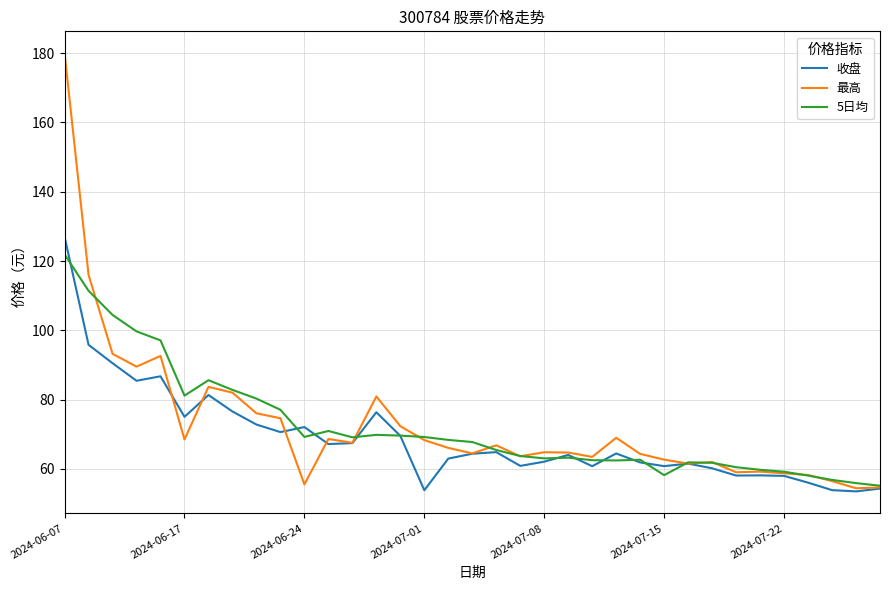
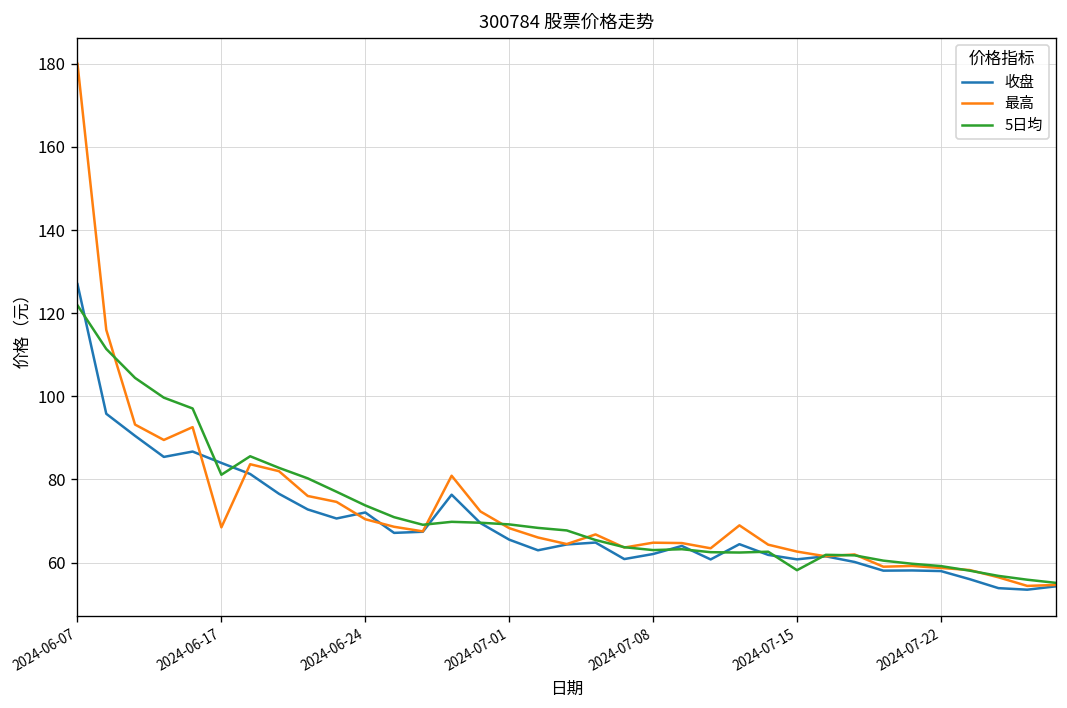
  {
    "收盘": {
      "2024-06-07": 127,
-     "2024-06-17": 75,
+     "2024-06-17": 84,
      "2024-06-24": 72,
-     "2024-07-01": 54,
+     "2024-07-01": 66,
      "2024-07-08": 62,
      "2024-07-15": 61,
      "2024-07-22": 58
    },
    "最高": {
      "2024-06-07": 180,
      "2024-06-17": 68,
-     "2024-06-24": 56,
+     "2024-06-24": 70,
      "2024-07-01": 68,
      "2024-07-08": 65,
      "2024-07-15": 63
    },
    "5日均": {
      "2024-06-07": 122,
      "2024-06-17": 81,
-     "2024-06-24": 69,
+     "2024-06-24": 74,
      "2024-07-01": 69,
      "2024-07-08": 63,
      "2024-07-15": 58
    }
  }
